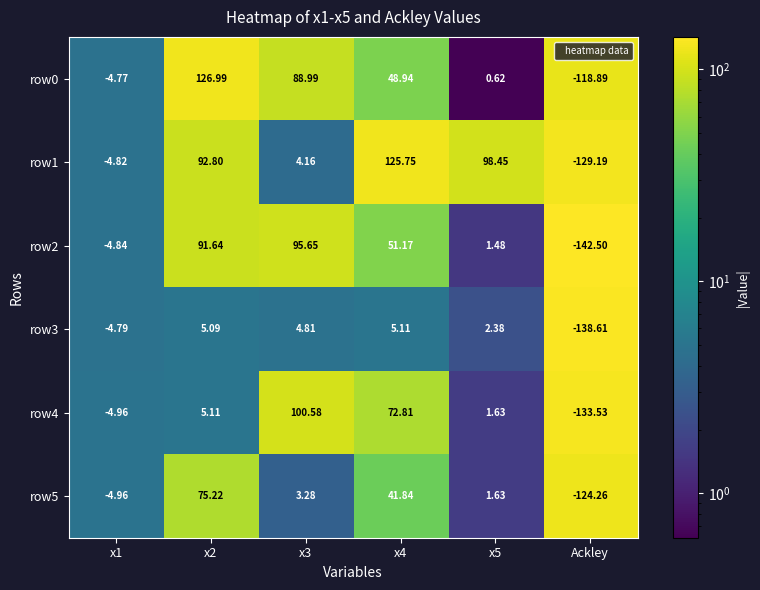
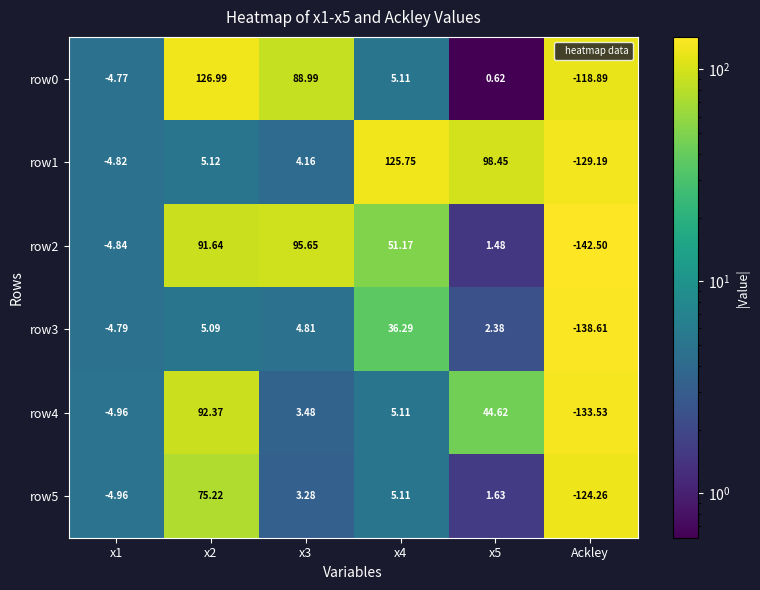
  {
    "row0": {
      "x1": -4.77,
      "x2": 126.99,
      "x3": 88.99,
-     "x4": 48.94,
+     "x4": 5.11,
      "x5": 0.62,
      "Ackley": -118.89
    },
    "row1": {
      "x1": -4.82,
-     "x2": 92.80,
+     "x2": 5.12,
      "x3": 4.16,
      "x4": 125.75,
      "x5": 98.45,
      "Ackley": -129.19
    },
    "row2": {
      "x1": -4.84,
      "x2": 91.64,
      "x3": 95.65,
      "x4": 51.17,
      "x5": 1.48,
      "Ackley": -142.50
    },
    "row3": {
      "x1": -4.79,
      "x2": 5.09,
      "x3": 4.81,
-     "x4": 5.11,
+     "x4": 36.29,
      "x5": 2.38,
      "Ackley": -138.61
    },
    "row4": {
      "x1": -4.96,
-     "x2": 5.11,
-     "x3": 100.58,
-     "x4": 72.81,
-     "x5": 1.63,
+     "x2": 92.37,
+     "x3": 3.48,
+     "x4": 5.11,
+     "x5": 44.62,
      "Ackley": -133.53
    },
    "row5": {
      "x1": -4.96,
      "x2": 75.22,
      "x3": 3.28,
-     "x4": 41.84,
+     "x4": 5.11,
      "x5": 1.63,
      "Ackley": -124.26
    }
  }
